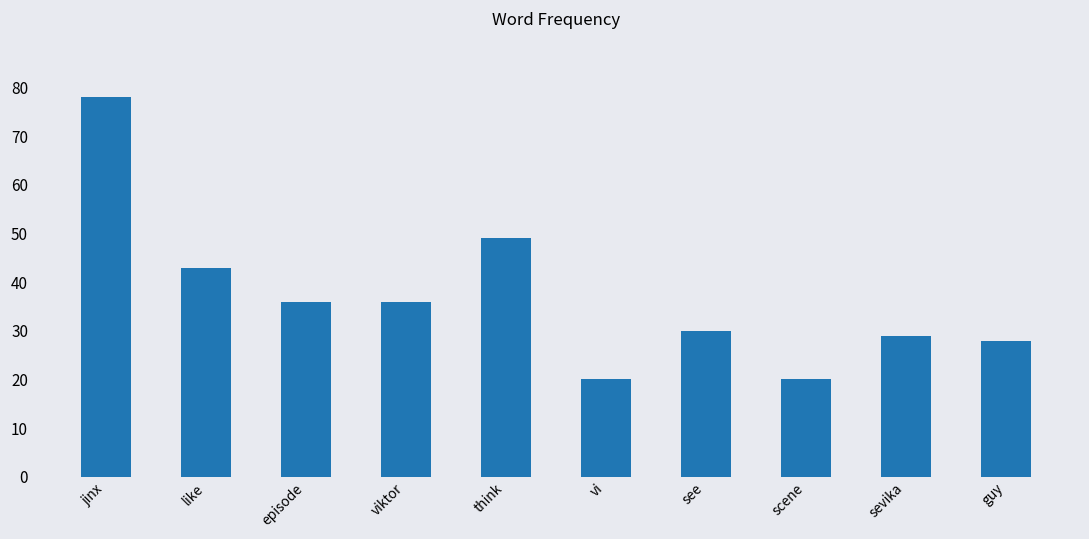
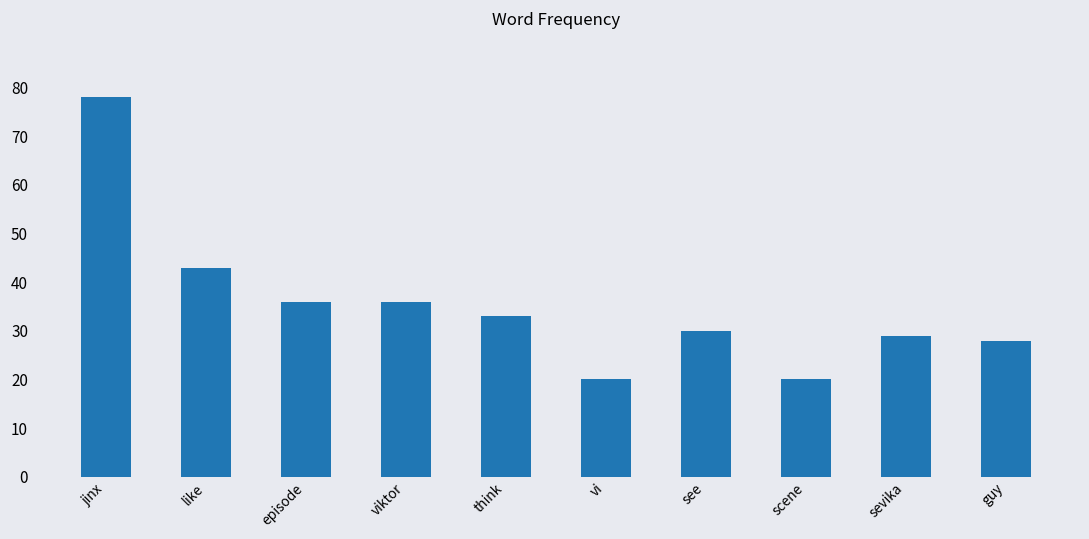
  {
    "jinx": 78,
    "like": 43,
    "episode": 36,
    "viktor": 36,
-   "think": 49,
+   "think": 33,
    "vi": 20,
    "see": 30,
    "scene": 20,
    "sevika": 29,
    "guy": 28
  }
